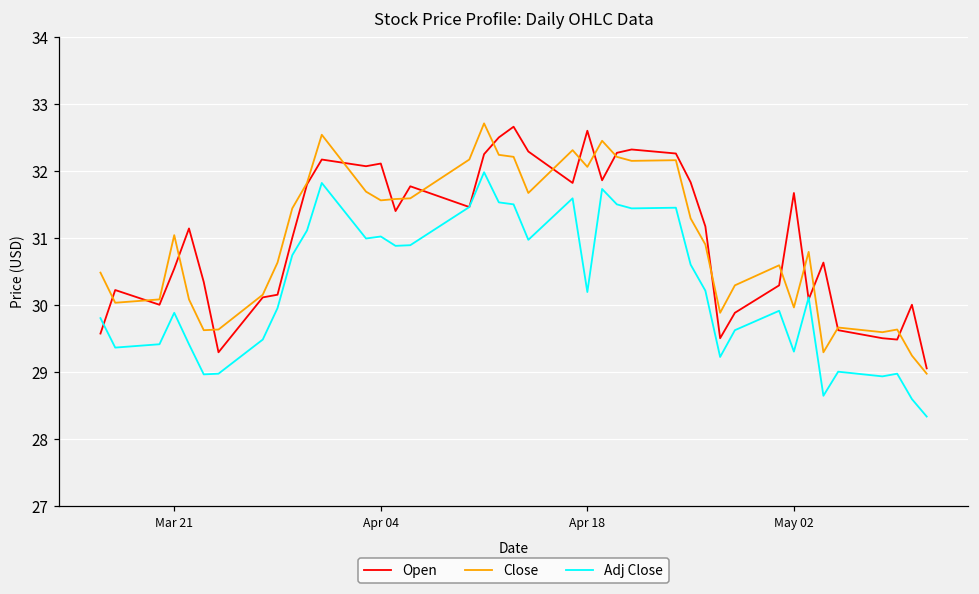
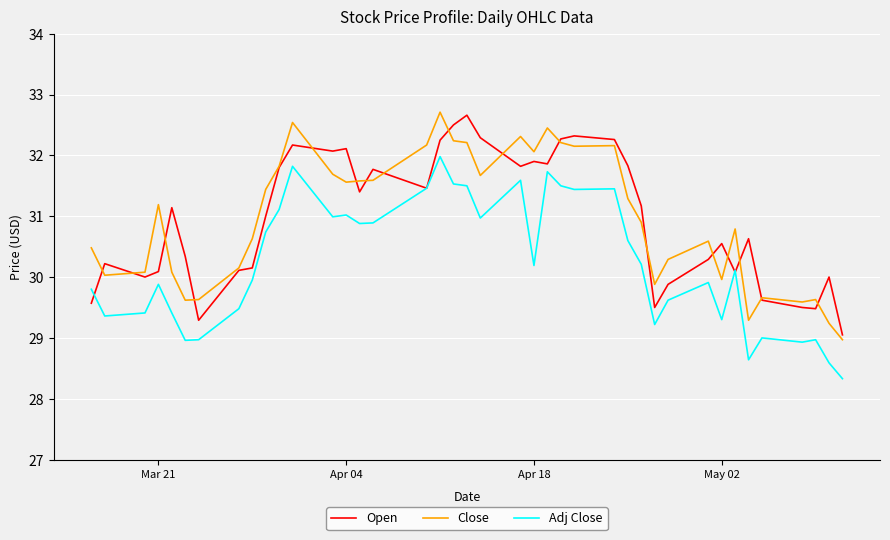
  {
    "Open": {
-     "Mar 21": 30.5,
+     "Mar 21": 30.1,
      "Apr 04": 32.1,
-     "Apr 18": 32.6,
-     "May 02": 31.7
+     "Apr 18": 31.9,
+     "May 02": 30.6
    },
    "Close": {
-     "Mar 21": 31.0,
+     "Mar 21": 31.2,
      "Apr 04": 31.6,
      "Apr 18": 32.1,
      "May 02": 30.0
    },
    "Adj Close": {
      "Mar 21": 29.9,
      "Apr 04": 31.0,
      "Apr 18": 30.2,
      "May 02": 29.3
    }
  }
